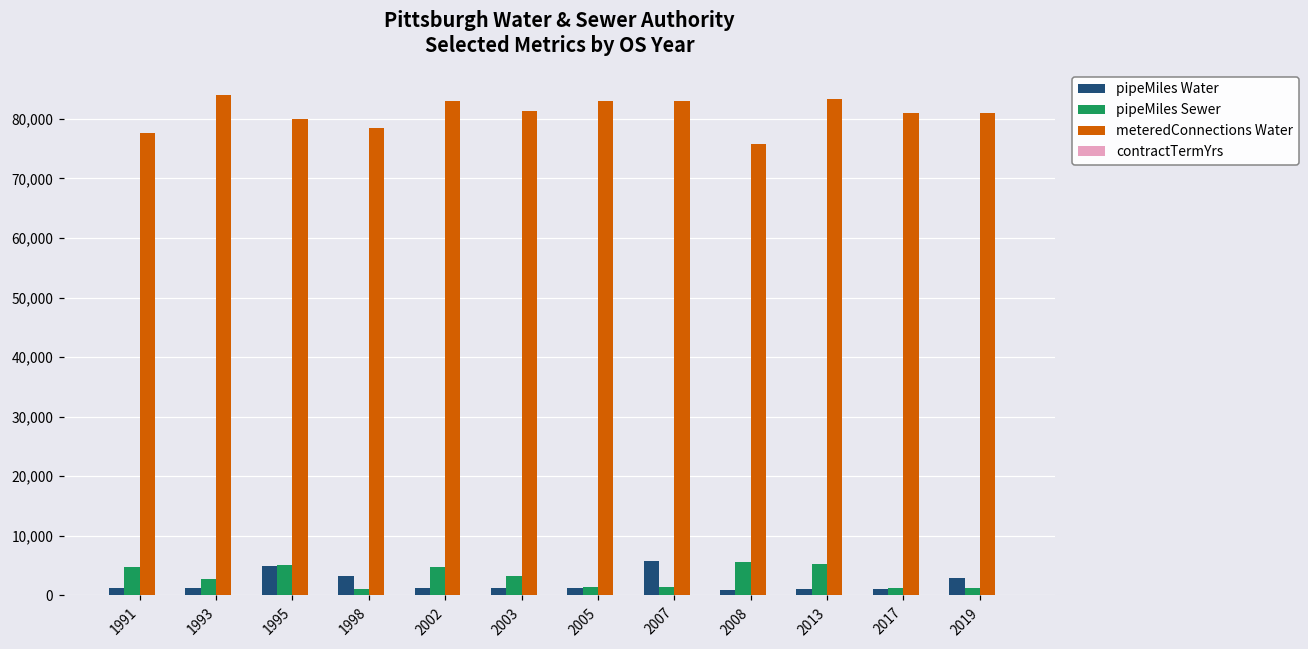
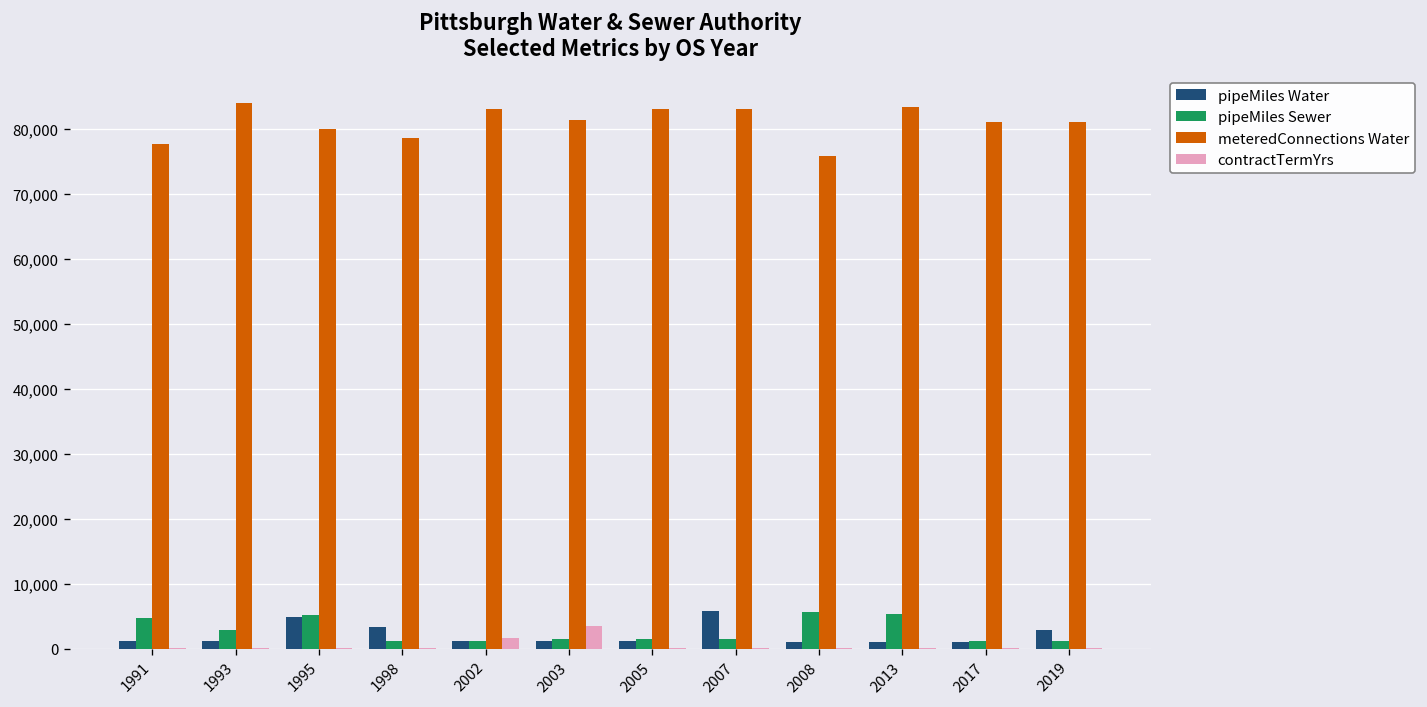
  {
    "pipeMiles Water": {
      "1991": "1,000",
      "1993": "1,000",
      "1995": "5,000",
      "1998": "3,000",
      "2002": "1,000",
      "2003": "1,000",
      "2005": "1,000",
      "2007": "6,000",
      "2008": "1,000",
      "2013": "1,000",
      "2017": "1,000",
      "2019": "3,000"
    },
    "pipeMiles Sewer": {
      "1991": "5,000",
      "1993": "3,000",
      "1995": "5,000",
      "1998": "1,000",
-     "2002": "5,000",
-     "2003": "3,000",
+     "2002": "1,000",
+     "2003": "1,000",
      "2005": "1,000",
      "2007": "1,000",
      "2008": "6,000",
      "2013": "5,000",
      "2017": "1,000",
      "2019": "1,000"
    },
    "meteredConnections Water": {
      "1991": "78,000",
      "1993": "84,000",
      "1995": "80,000",
      "1998": "79,000",
      "2002": "83,000",
      "2003": "81,000",
      "2005": "83,000",
      "2007": "83,000",
      "2008": "76,000",
      "2013": "83,000",
      "2017": "81,000",
      "2019": "81,000"
    },
    "contractTermYrs": {
-     "2002": "0",
-     "2003": "0"
+     "2002": "2,000",
+     "2003": "3,000"
    }
  }
